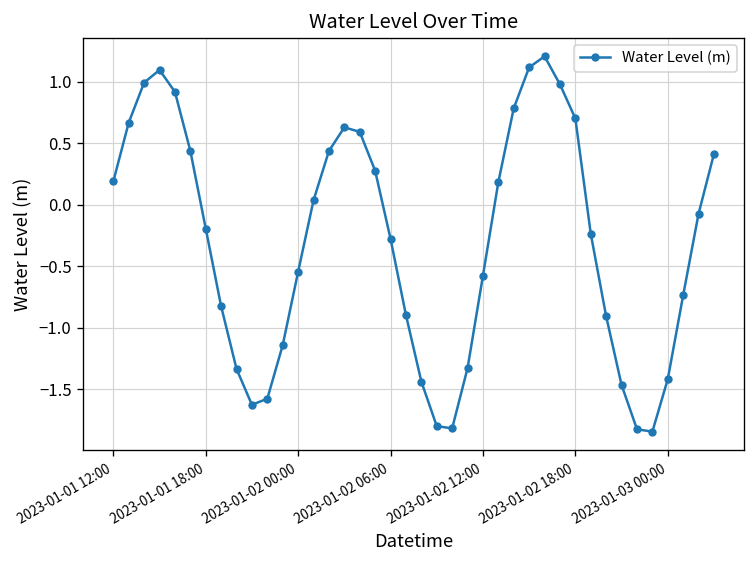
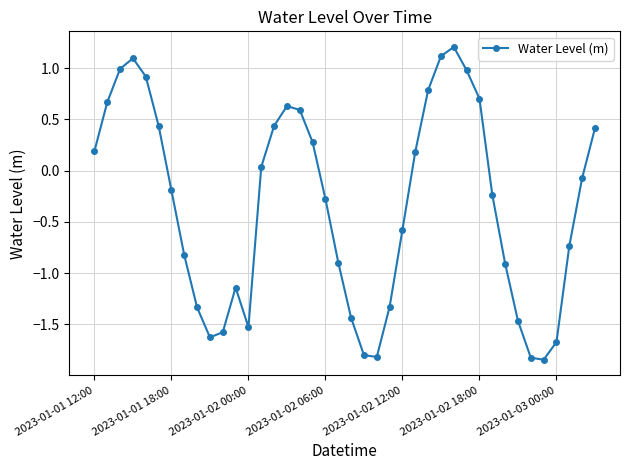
  {
    "2023-01-01 12:00": 0.19,
    "2023-01-01 18:00": -0.19,
-   "2023-01-02 00:00": -0.55,
+   "2023-01-02 00:00": -1.53,
    "2023-01-02 06:00": -0.28,
    "2023-01-02 12:00": -0.58,
    "2023-01-02 18:00": 0.70,
-   "2023-01-03 00:00": -1.42
+   "2023-01-03 00:00": -1.67
  }
